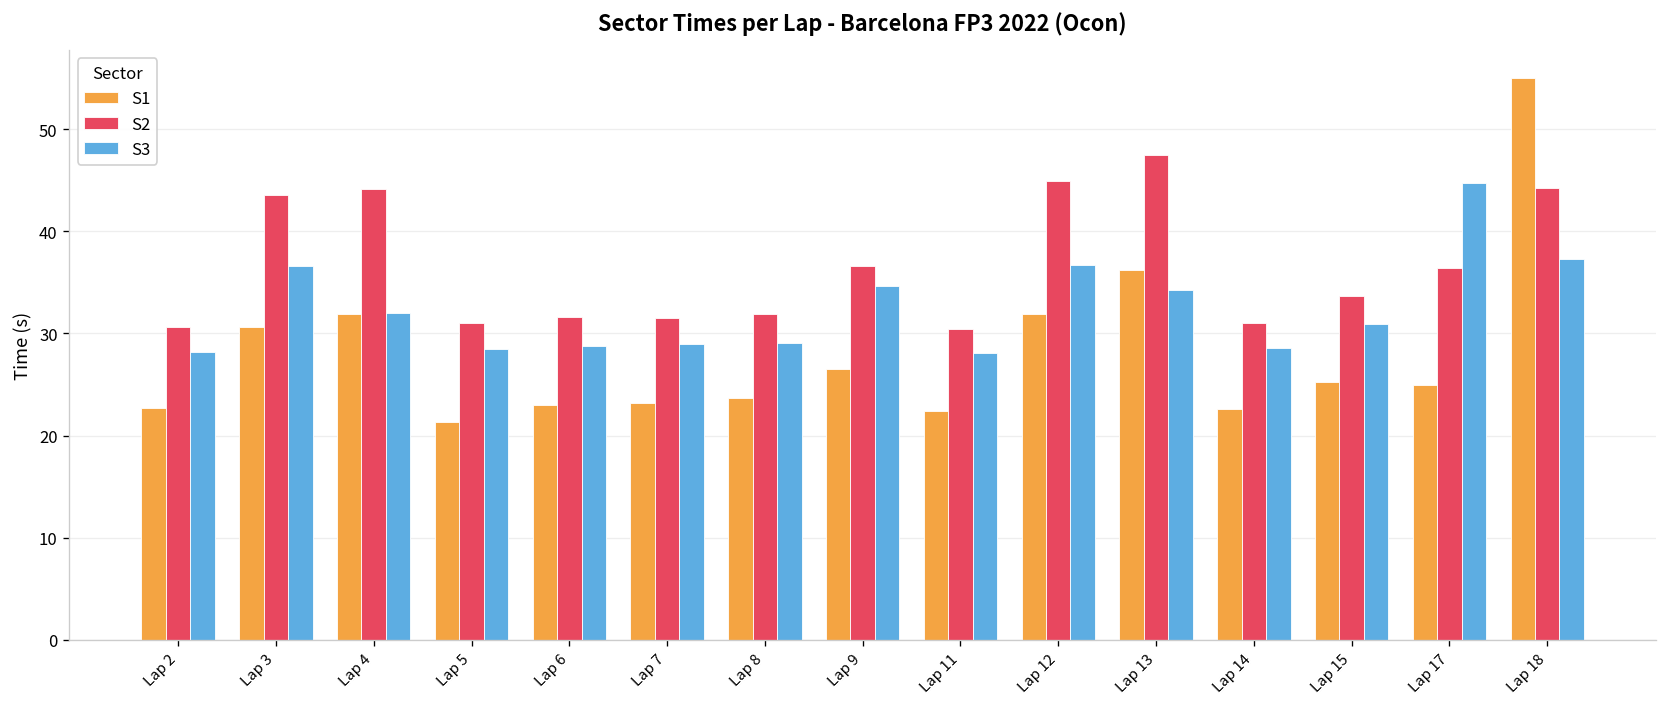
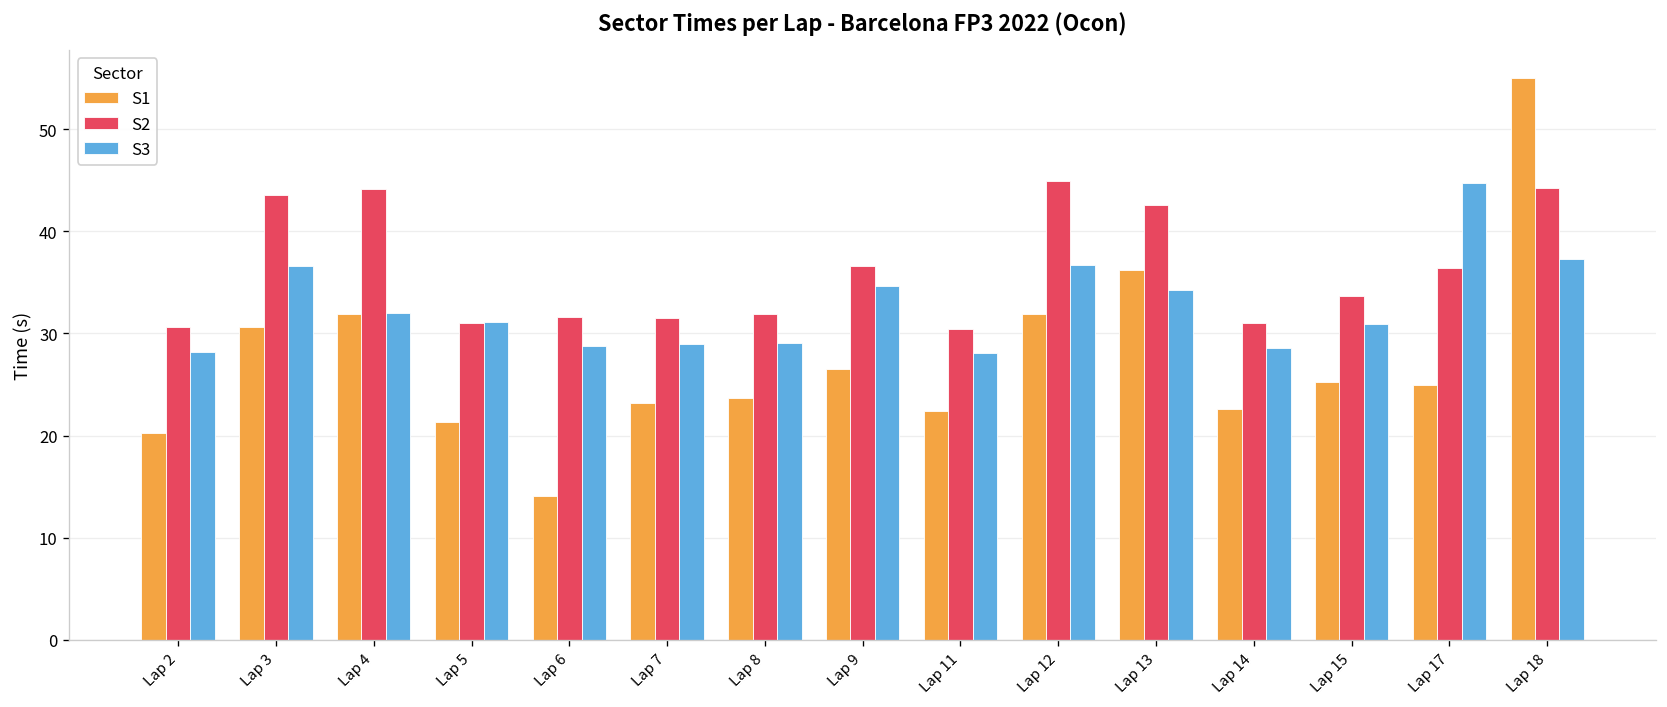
  {
    "S1": {
-     "Lap 2": 23,
+     "Lap 2": 20,
      "Lap 3": 31,
      "Lap 4": 32,
      "Lap 5": 21,
-     "Lap 6": 23,
+     "Lap 6": 14,
      "Lap 7": 23,
      "Lap 8": 24,
      "Lap 9": 27,
      "Lap 11": 22,
      "Lap 12": 32,
      "Lap 13": 36,
      "Lap 14": 23,
      "Lap 15": 25,
      "Lap 17": 25,
      "Lap 18": 55
    },
    "S2": {
      "Lap 2": 31,
      "Lap 3": 44,
      "Lap 4": 44,
      "Lap 5": 31,
      "Lap 6": 32,
      "Lap 7": 32,
      "Lap 8": 32,
      "Lap 9": 37,
      "Lap 11": 30,
      "Lap 12": 45,
-     "Lap 13": 47,
+     "Lap 13": 43,
      "Lap 14": 31,
      "Lap 15": 34,
      "Lap 17": 36,
      "Lap 18": 44
    },
    "S3": {
      "Lap 2": 28,
      "Lap 3": 37,
      "Lap 4": 32,
-     "Lap 5": 28,
+     "Lap 5": 31,
      "Lap 6": 29,
      "Lap 7": 29,
      "Lap 8": 29,
      "Lap 9": 35,
      "Lap 11": 28,
      "Lap 12": 37,
      "Lap 13": 34,
      "Lap 14": 29,
      "Lap 15": 31,
      "Lap 17": 45,
      "Lap 18": 37
    }
  }
